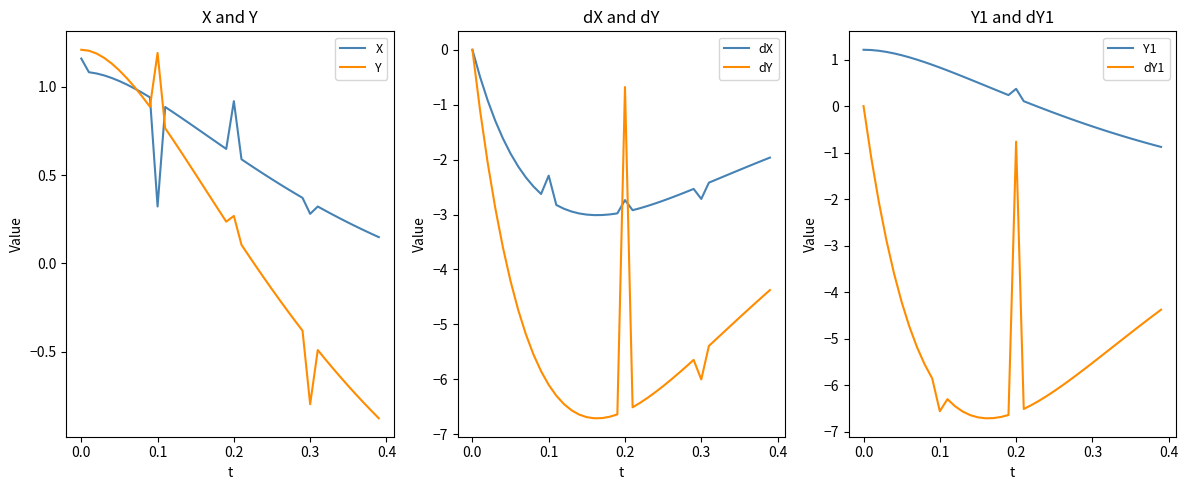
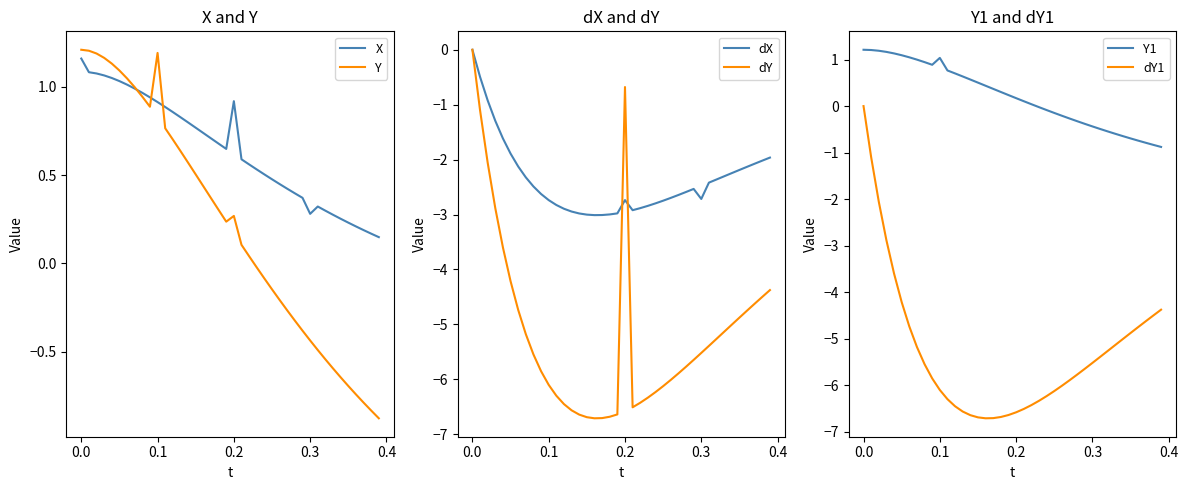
  {
    "X and Y": {
      "X": {
        "0.0": 1.16,
-       "0.1": 0.32,
+       "0.1": 0.91,
        "0.2": 0.92,
        "0.3": 0.28
      },
      "Y": {
        "0.0": 1.21,
        "0.1": 1.19,
        "0.2": 0.27,
-       "0.3": -0.80
+       "0.3": -0.44
      }
    },
    "dX and dY": {
      "dX": {
-       "0.1": -2.3,
+       "0.1": -2.7,
        "0.2": -2.7,
        "0.3": -2.7
      },
      "dY": {
        "0.1": -6.1,
        "0.2": -0.7,
-       "0.3": -6.0
+       "0.3": -5.5
      }
    },
    "Y1 and dY1": {
      "Y1": {
        "0.0": 1.2,
-       "0.1": 0.8,
-       "0.2": 0.4,
+       "0.1": 1.0,
+       "0.2": 0.2,
        "0.3": -0.4
      },
      "dY1": {
        "0.0": 0.0,
-       "0.1": -6.6,
-       "0.2": -0.8,
+       "0.1": -6.1,
+       "0.2": -6.6,
        "0.3": -5.5
      }
    }
  }
